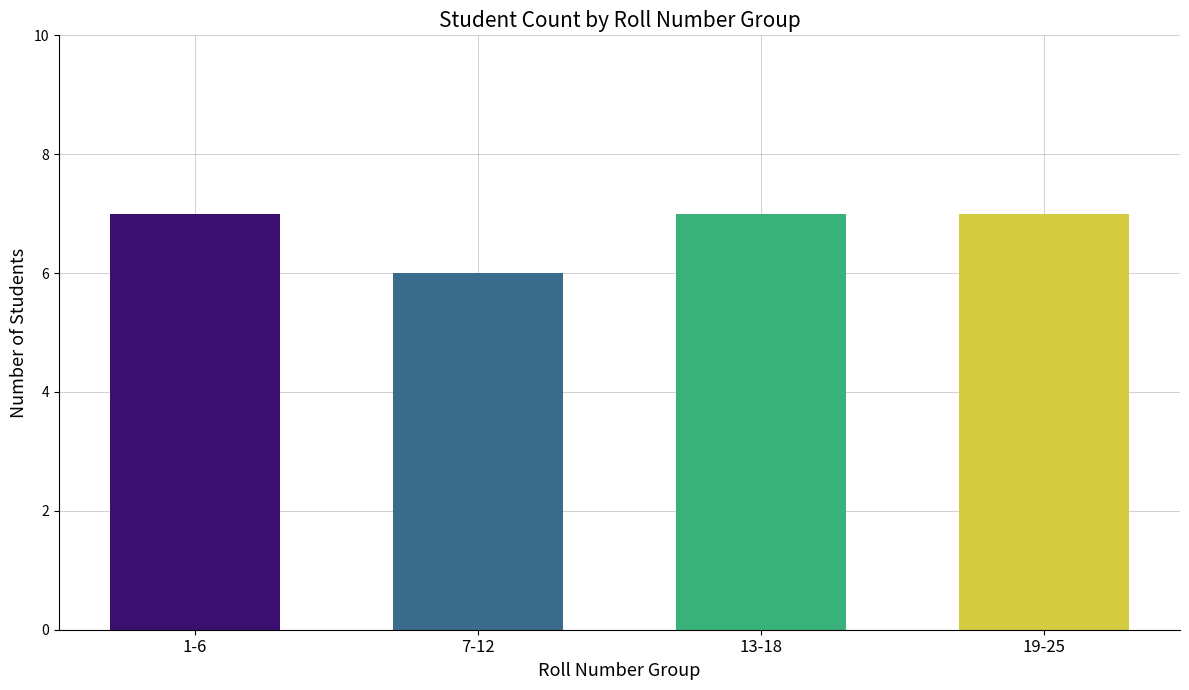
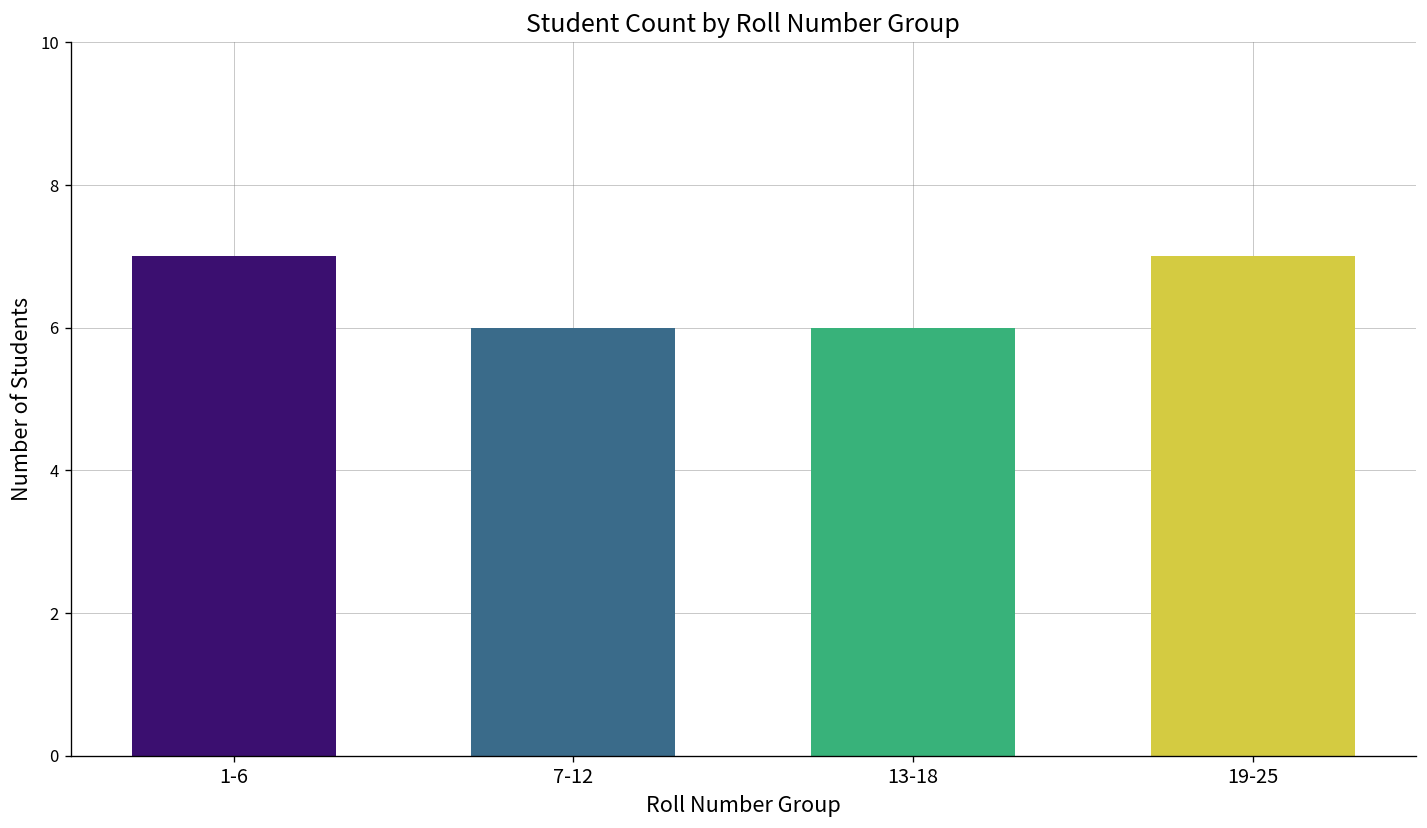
  {
    "1-6": 7,
    "7-12": 6,
-   "13-18": 7,
+   "13-18": 6,
    "19-25": 7
  }
